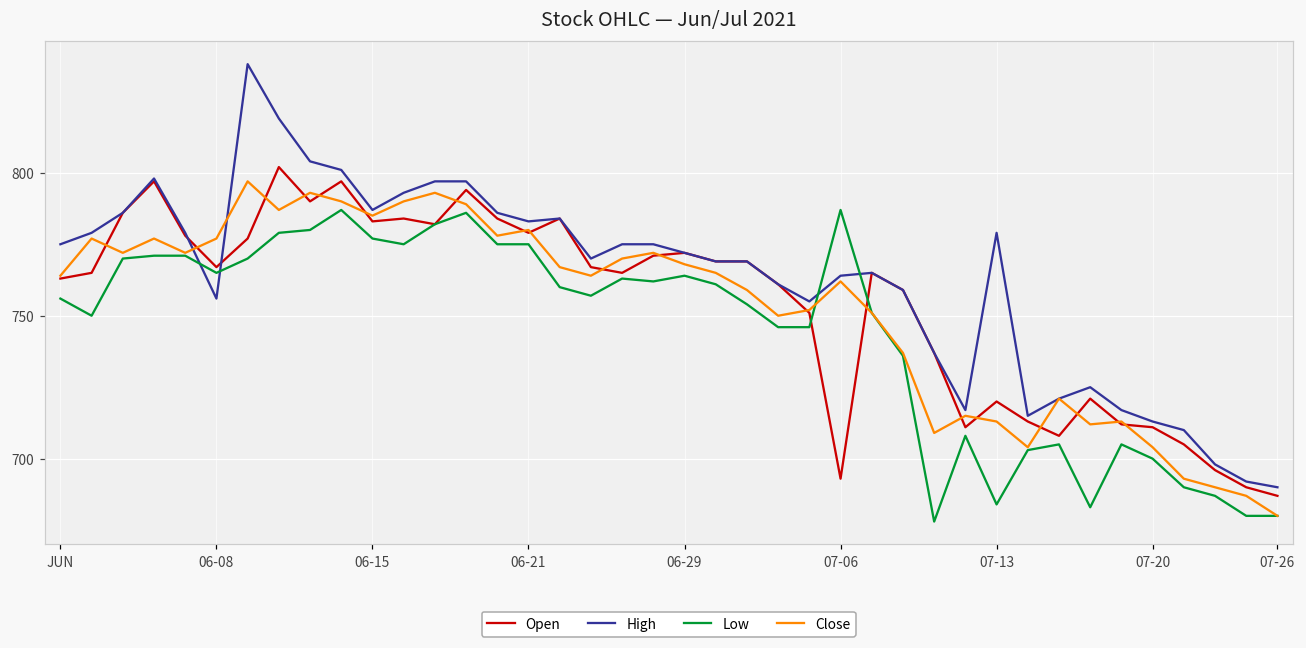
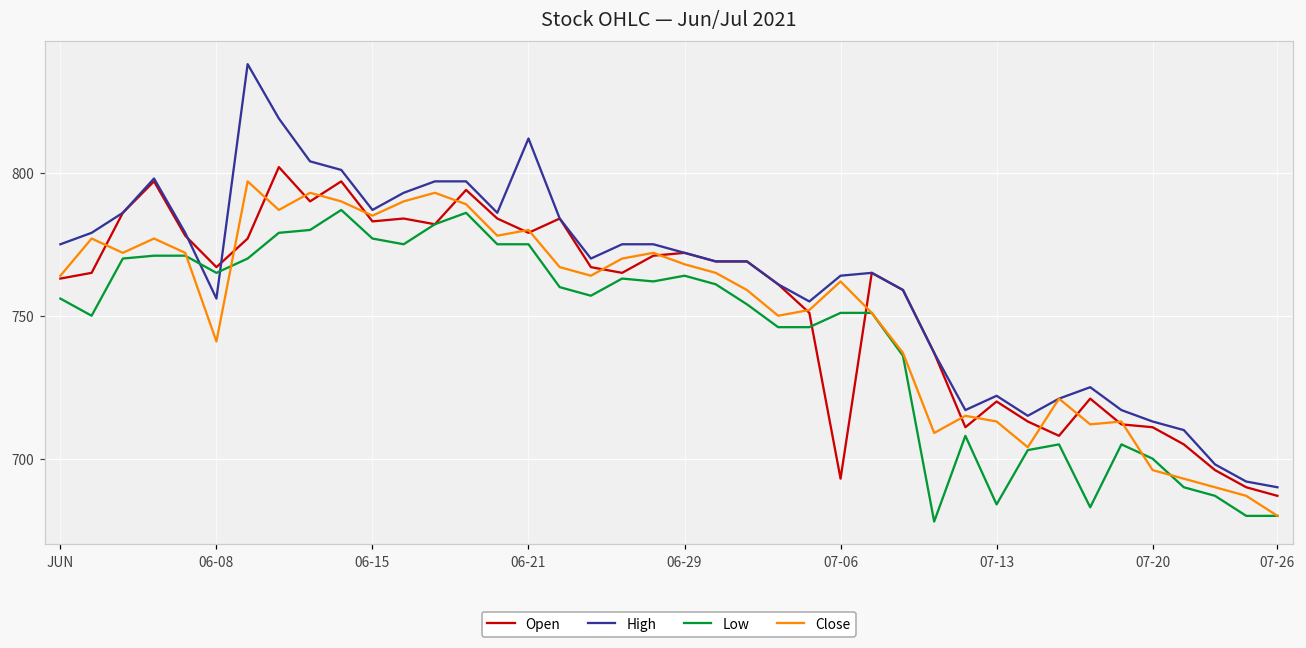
  {
    "Open": {
      "JUN": 763,
      "06-08": 767,
      "06-15": 783,
      "06-21": 779,
      "07-06": 693,
      "07-13": 720,
      "07-20": 711,
      "07-26": 687
    },
    "High": {
      "JUN": 775,
      "06-08": 756,
      "06-15": 787,
-     "06-21": 783,
+     "06-21": 812,
      "07-06": 764,
-     "07-13": 779,
+     "07-13": 722,
      "07-20": 713,
      "07-26": 690
    },
    "Low": {
      "JUN": 756,
      "06-08": 765,
      "06-15": 777,
      "06-21": 775,
      "06-29": 764,
-     "07-06": 787,
+     "07-06": 751,
      "07-13": 684,
      "07-20": 700
    },
    "Close": {
      "JUN": 764,
-     "06-08": 777,
+     "06-08": 741,
      "06-15": 785,
      "06-21": 780,
      "06-29": 768,
      "07-06": 762,
      "07-13": 713,
-     "07-20": 704
+     "07-20": 696
    }
  }
